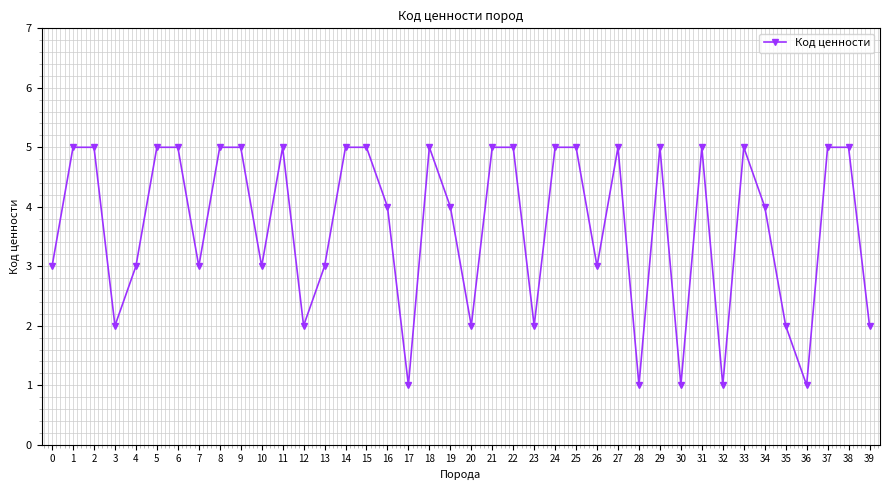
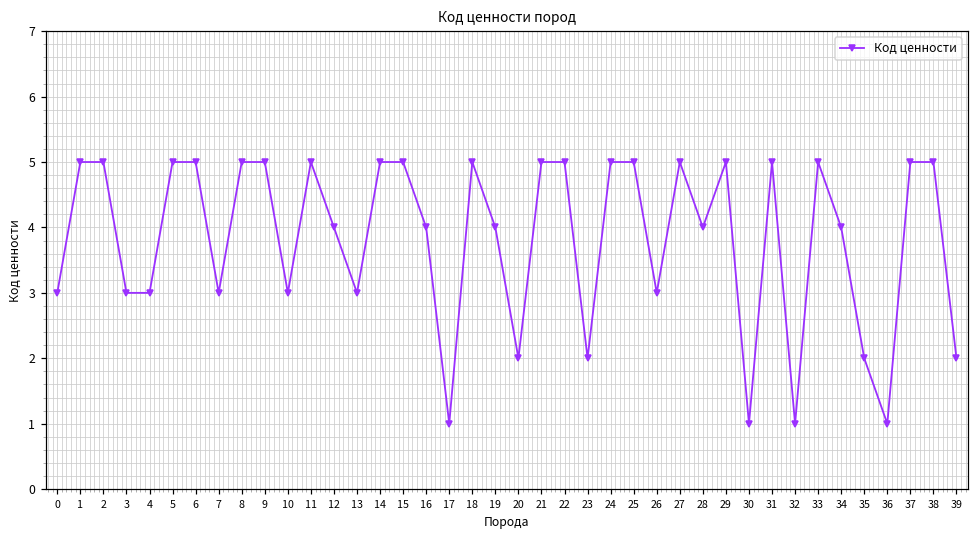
  {
    "0": 3,
    "1": 5,
    "2": 5,
-   "3": 2,
+   "3": 3,
    "4": 3,
    "5": 5,
    "6": 5,
    "7": 3,
    "8": 5,
    "9": 5,
    "10": 3,
    "11": 5,
-   "12": 2,
+   "12": 4,
    "13": 3,
    "14": 5,
    "15": 5,
    "16": 4,
    "17": 1,
    "18": 5,
    "19": 4,
    "20": 2,
    "21": 5,
    "22": 5,
    "23": 2,
    "24": 5,
    "25": 5,
    "26": 3,
    "27": 5,
-   "28": 1,
+   "28": 4,
    "29": 5,
    "30": 1,
    "31": 5,
    "32": 1,
    "33": 5,
    "34": 4,
    "35": 2,
    "36": 1,
    "37": 5,
    "38": 5,
    "39": 2
  }
